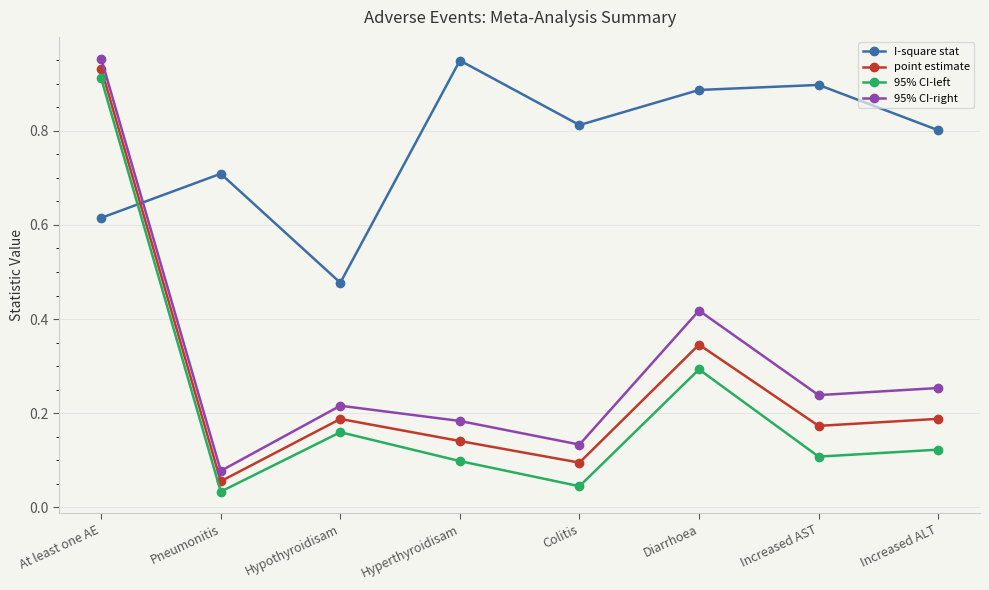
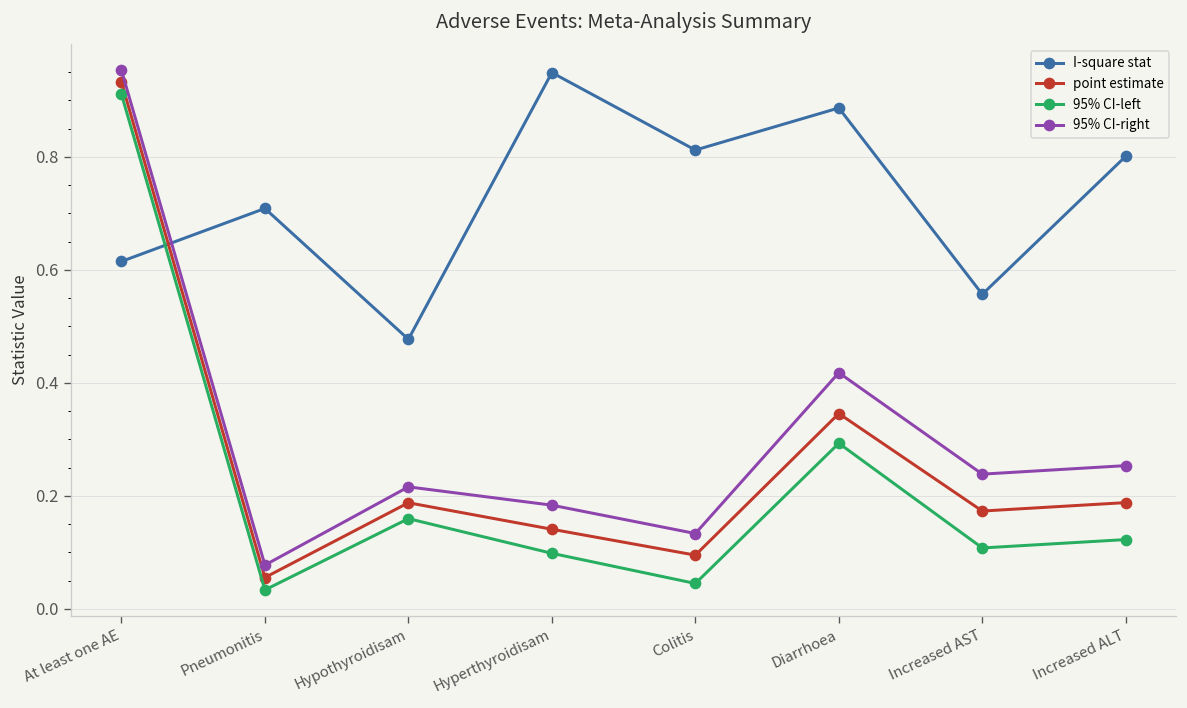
  {
    "I-square stat": {
      "At least one AE": 0.62,
      "Pneumonitis": 0.71,
      "Hypothyroidisam": 0.48,
      "Hyperthyroidisam": 0.95,
      "Colitis": 0.81,
      "Diarrhoea": 0.89,
-     "Increased AST": 0.90,
+     "Increased AST": 0.56,
      "Increased ALT": 0.80
    },
    "point estimate": {
      "At least one AE": 0.93,
      "Pneumonitis": 0.06,
      "Hypothyroidisam": 0.19,
      "Hyperthyroidisam": 0.14,
      "Colitis": 0.10,
      "Diarrhoea": 0.35,
      "Increased AST": 0.17,
      "Increased ALT": 0.19
    },
    "95% CI-left": {
      "At least one AE": 0.91,
      "Pneumonitis": 0.03,
      "Hypothyroidisam": 0.16,
      "Hyperthyroidisam": 0.10,
      "Colitis": 0.04,
      "Diarrhoea": 0.29,
      "Increased AST": 0.11,
      "Increased ALT": 0.12
    },
    "95% CI-right": {
      "At least one AE": 0.95,
      "Pneumonitis": 0.08,
      "Hypothyroidisam": 0.22,
      "Hyperthyroidisam": 0.18,
      "Colitis": 0.13,
      "Diarrhoea": 0.42,
      "Increased AST": 0.24,
      "Increased ALT": 0.25
    }
  }
